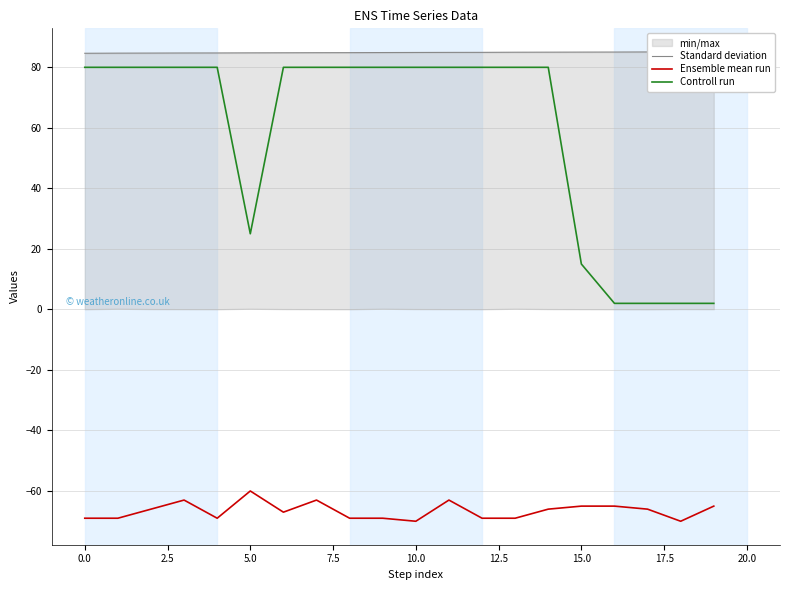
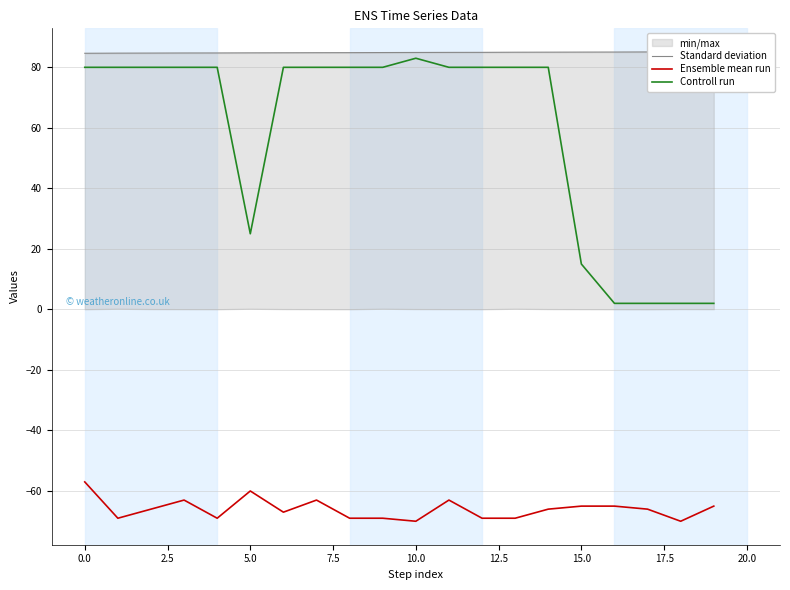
  {
    "min/max": {
      "0.0": 85,
      "5.0": 85,
      "10.0": 85,
      "15.0": 85
    },
    "Ensemble mean run": {
-     "0.0": -69,
+     "0.0": -57,
      "5.0": -60,
      "10.0": -70,
      "15.0": -65
    },
    "Controll run": {
      "0.0": 80,
      "5.0": 25,
-     "10.0": 80,
+     "10.0": 83,
      "15.0": 15
    }
  }
